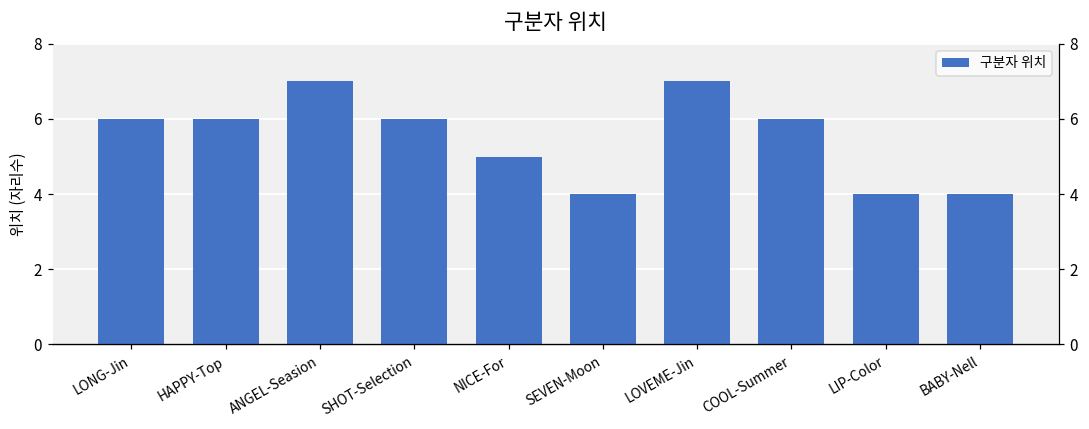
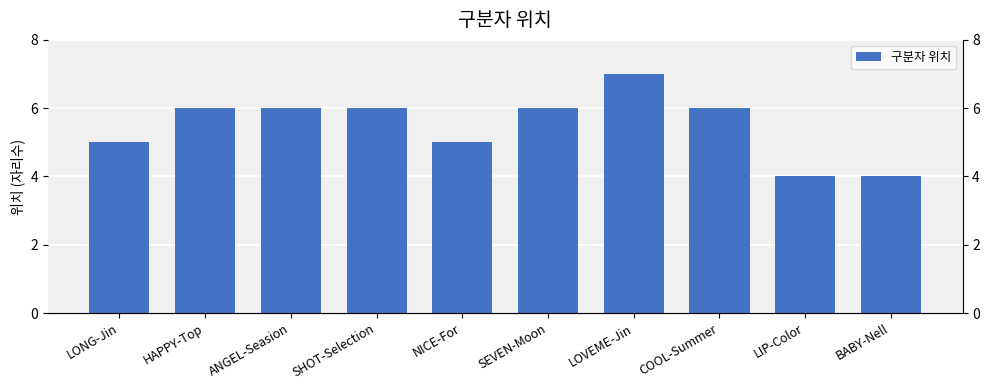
  {
-   "LONG-Jin": 6,
+   "LONG-Jin": 5,
    "HAPPY-Top": 6,
-   "ANGEL-Seasion": 7,
+   "ANGEL-Seasion": 6,
    "SHOT-Selection": 6,
    "NICE-For": 5,
-   "SEVEN-Moon": 4,
+   "SEVEN-Moon": 6,
    "LOVEME-Jin": 7,
    "COOL-Summer": 6,
    "LIP-Color": 4,
    "BABY-Nell": 4
  }
